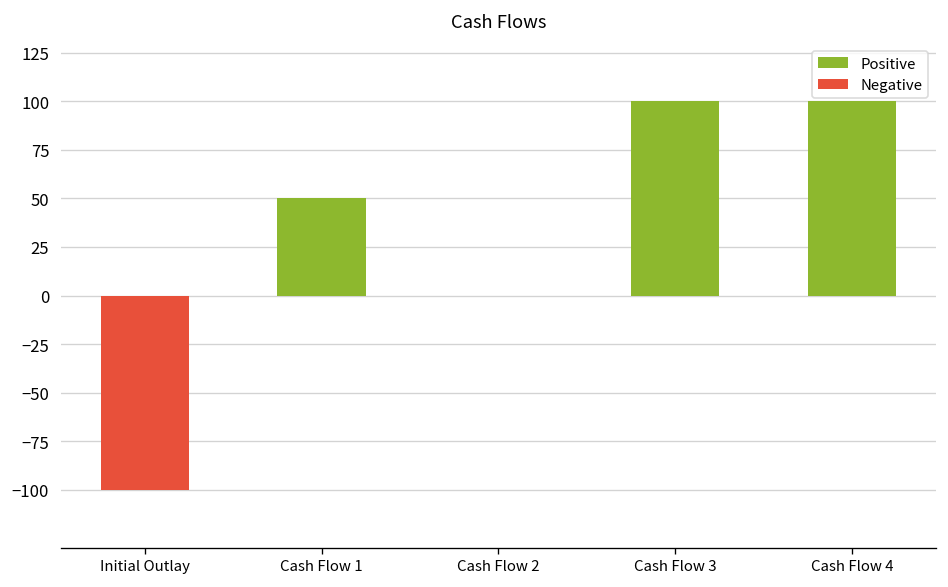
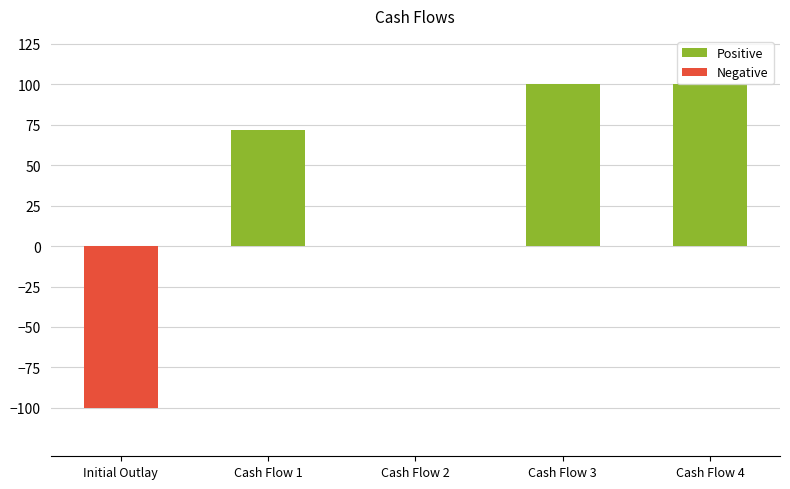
  {
    "Initial Outlay": -100,
-   "Cash Flow 1": 50,
+   "Cash Flow 1": 72,
    "Cash Flow 2": 0,
    "Cash Flow 3": 100
  }
